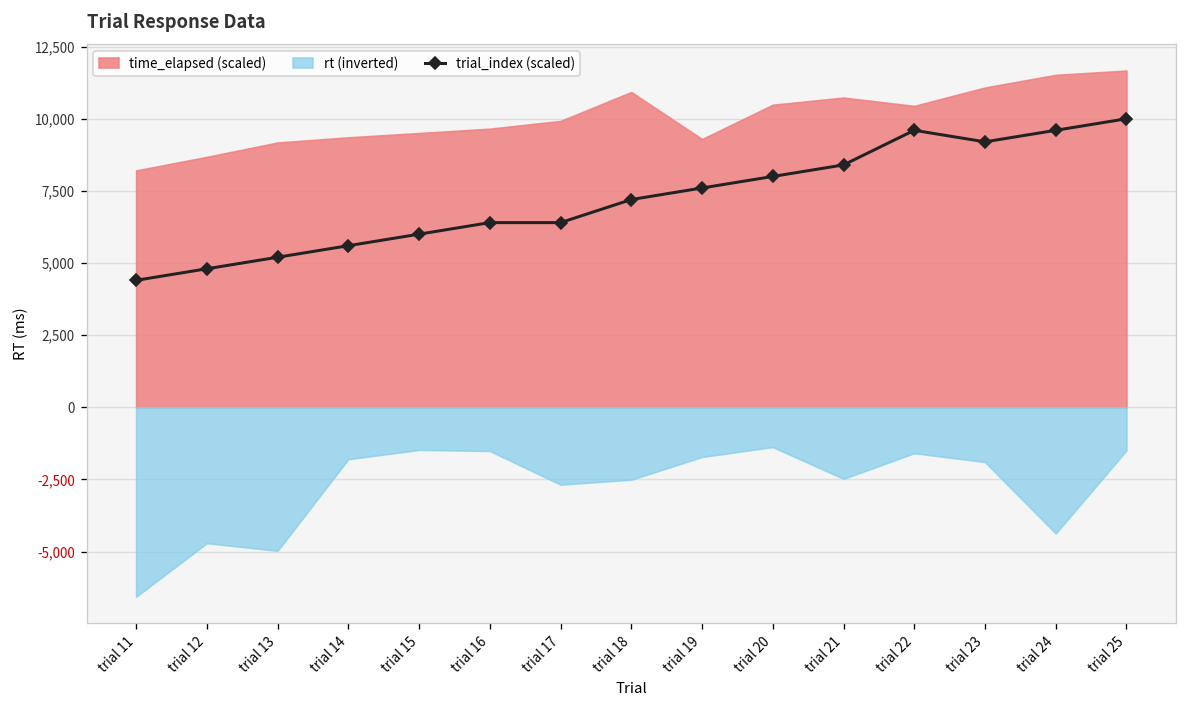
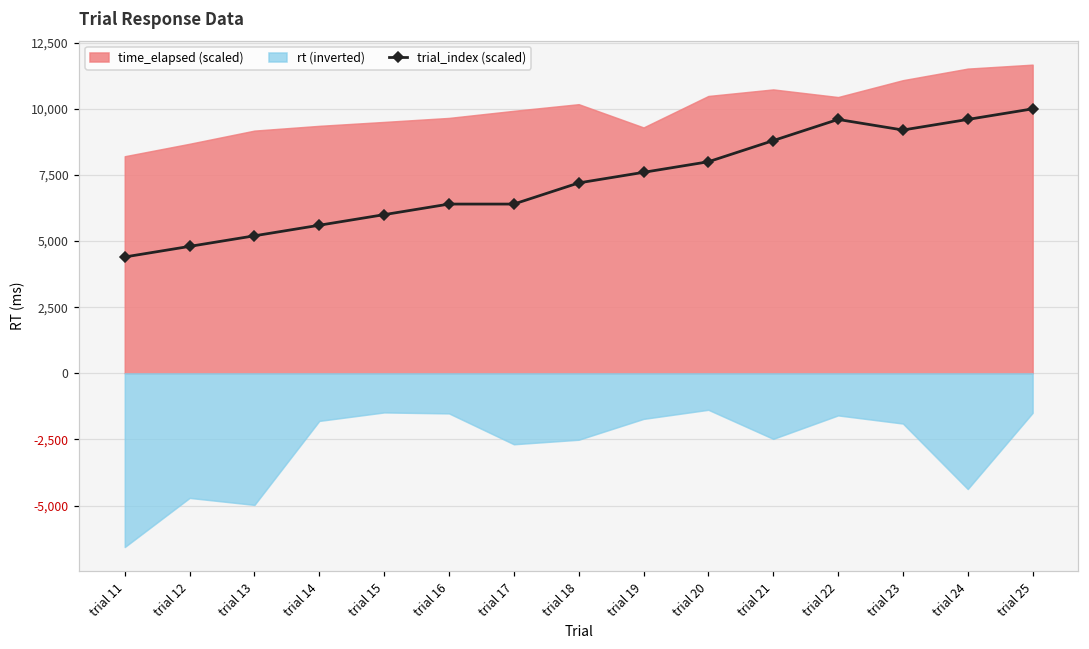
  {
    "trial_index (scaled)": {
      "trial 11": "4,400",
      "trial 12": "4,800",
      "trial 13": "5,200",
      "trial 14": "5,600",
      "trial 15": "6,000",
      "trial 16": "6,400",
      "trial 17": "6,400",
      "trial 18": "7,200",
      "trial 19": "7,600",
      "trial 20": "8,000",
-     "trial 21": "8,400",
+     "trial 21": "8,800",
      "trial 22": "9,600",
      "trial 23": "9,200",
      "trial 24": "9,600",
      "trial 25": "10,000"
    },
    "time_elapsed (scaled)": {
      "trial 11": "8,200",
      "trial 12": "8,700",
      "trial 13": "9,200",
      "trial 14": "9,400",
      "trial 15": "9,500",
      "trial 16": "9,700",
      "trial 17": "9,900",
-     "trial 18": "10,900",
+     "trial 18": "10,200",
      "trial 19": "9,300",
      "trial 20": "10,500",
      "trial 21": "10,700",
      "trial 22": "10,400",
      "trial 23": "11,100",
      "trial 24": "11,500",
      "trial 25": "11,700"
    }
  }
